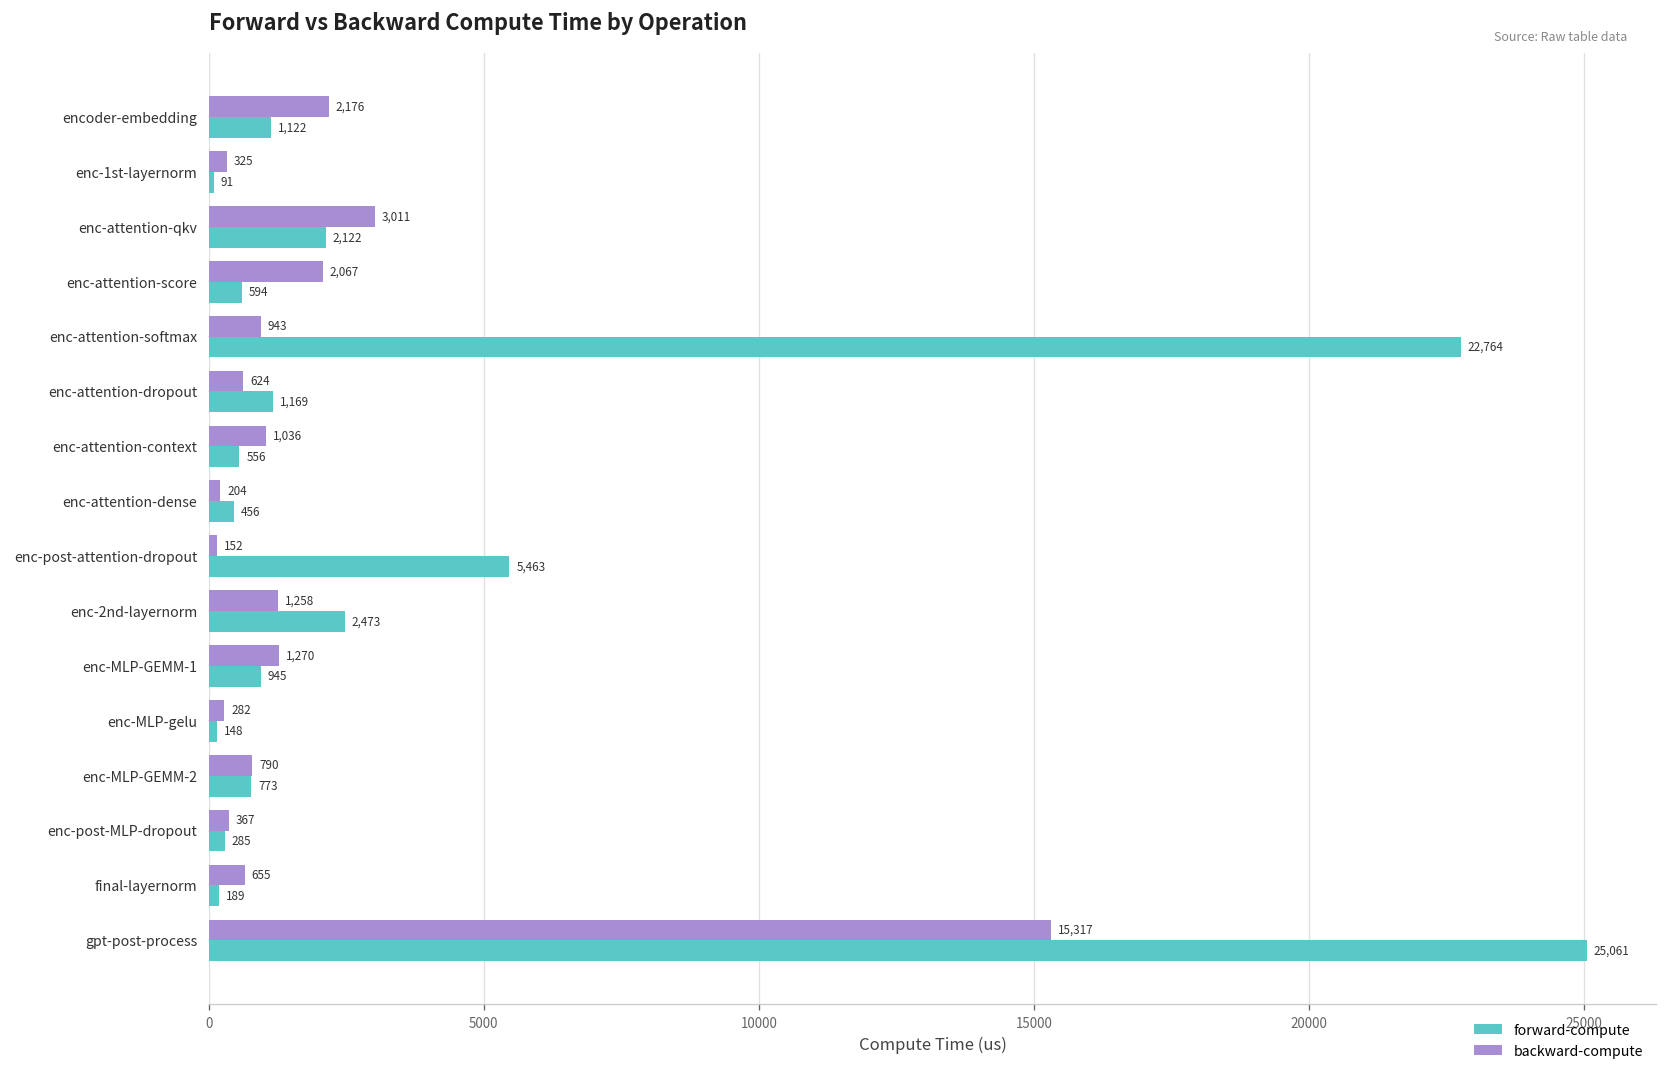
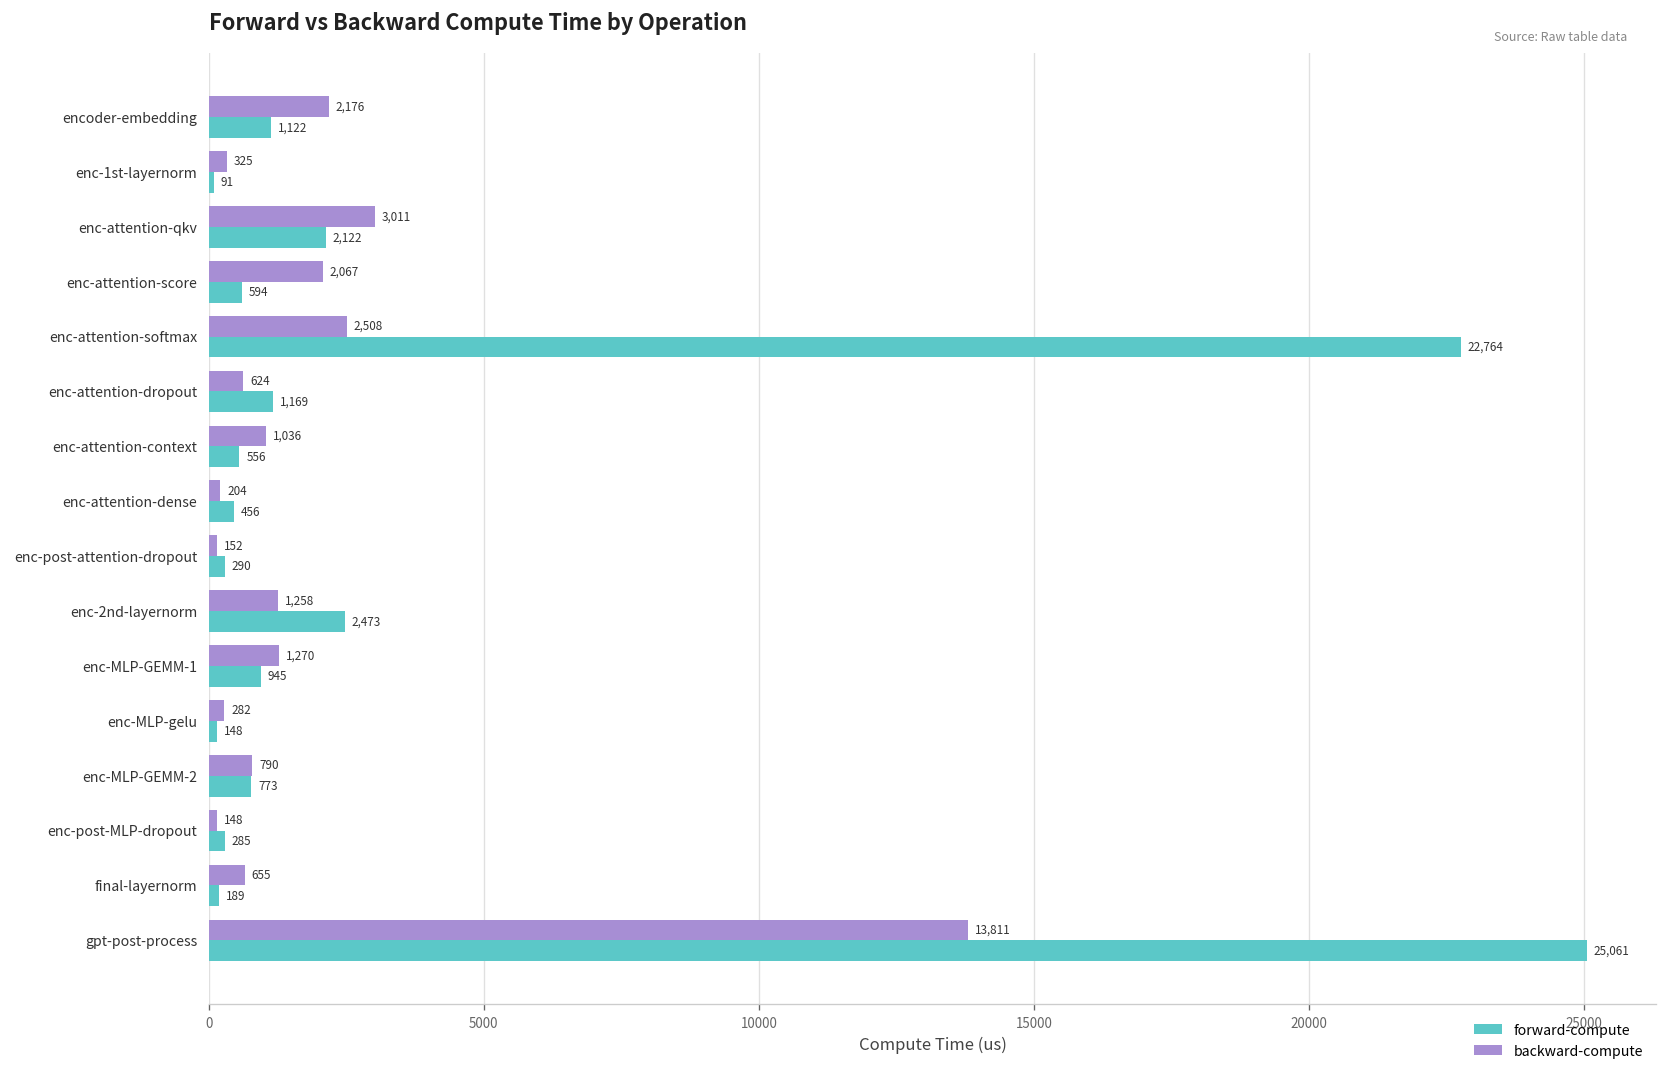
  {
    "forward-compute": {
      "encoder-embedding": "1,122",
      "enc-1st-layernorm": "91",
      "enc-attention-qkv": "2,122",
      "enc-attention-score": "594",
      "enc-attention-softmax": "22,764",
      "enc-attention-dropout": "1,169",
      "enc-attention-context": "556",
      "enc-attention-dense": "456",
-     "enc-post-attention-dropout": "5,463",
+     "enc-post-attention-dropout": "290",
      "enc-2nd-layernorm": "2,473",
      "enc-MLP-GEMM-1": "945",
      "enc-MLP-gelu": "148",
      "enc-MLP-GEMM-2": "773",
      "enc-post-MLP-dropout": "285",
      "final-layernorm": "189",
      "gpt-post-process": "25,061"
    },
    "backward-compute": {
      "encoder-embedding": "2,176",
      "enc-1st-layernorm": "325",
      "enc-attention-qkv": "3,011",
      "enc-attention-score": "2,067",
-     "enc-attention-softmax": "943",
+     "enc-attention-softmax": "2,508",
      "enc-attention-dropout": "624",
      "enc-attention-context": "1,036",
      "enc-attention-dense": "204",
      "enc-post-attention-dropout": "152",
      "enc-2nd-layernorm": "1,258",
      "enc-MLP-GEMM-1": "1,270",
      "enc-MLP-gelu": "282",
      "enc-MLP-GEMM-2": "790",
-     "enc-post-MLP-dropout": "367",
+     "enc-post-MLP-dropout": "148",
      "final-layernorm": "655",
-     "gpt-post-process": "15,317"
+     "gpt-post-process": "13,811"
    }
  }
